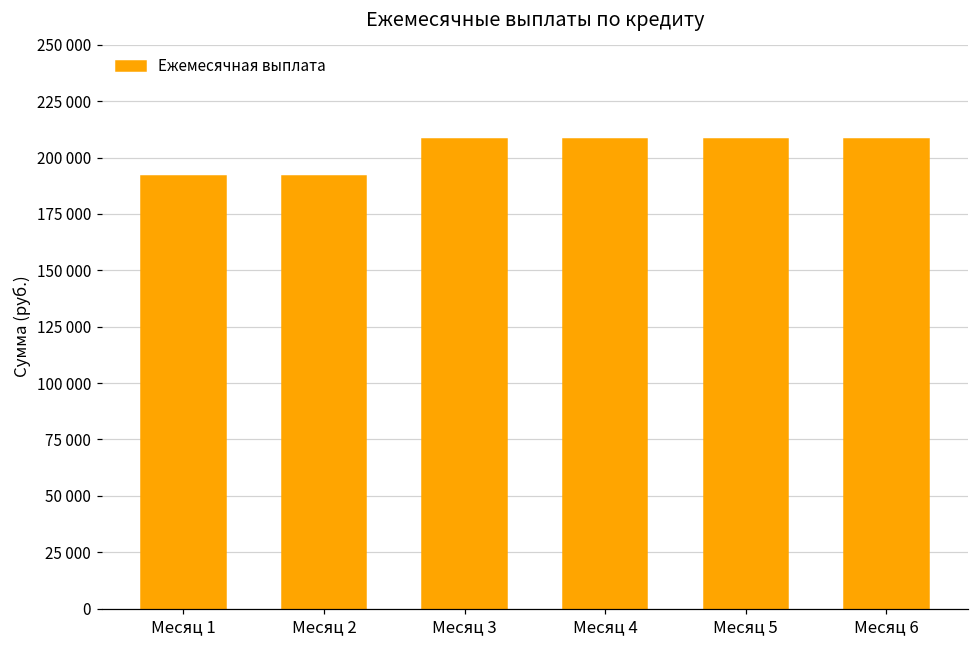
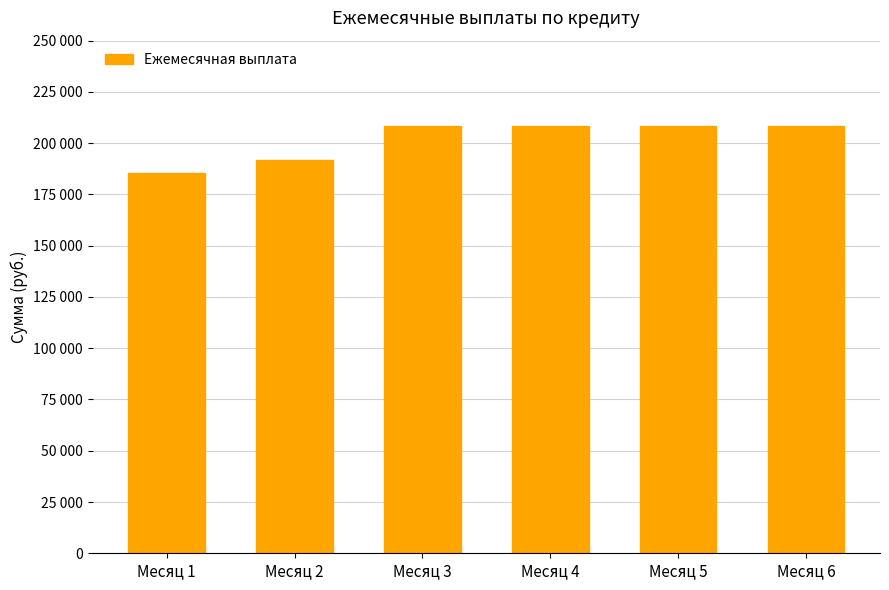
  {
-   "Месяц 1": 192000,
+   "Месяц 1": 185000,
    "Месяц 2": 192000,
    "Месяц 3": 208000,
    "Месяц 4": 208000,
    "Месяц 5": 208000,
    "Месяц 6": 208000
  }
